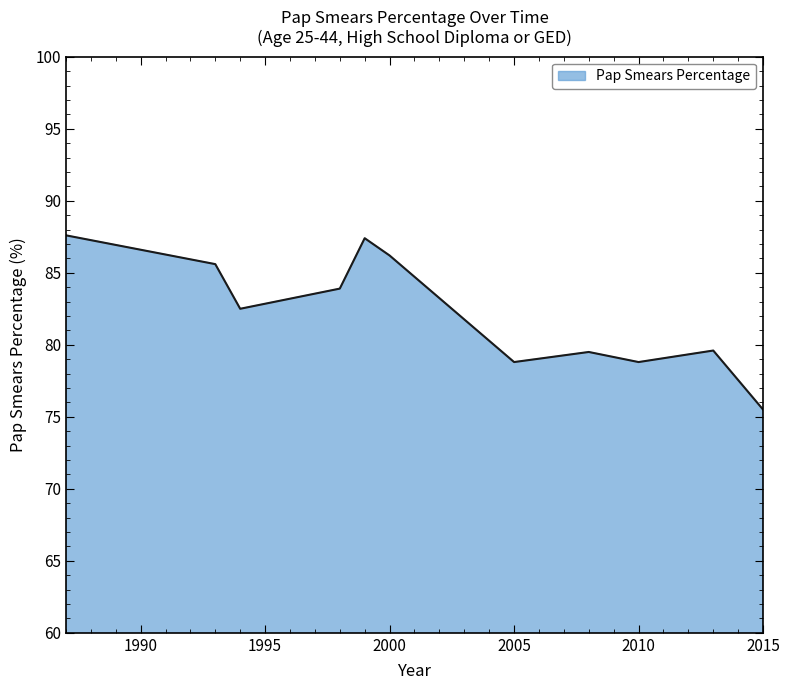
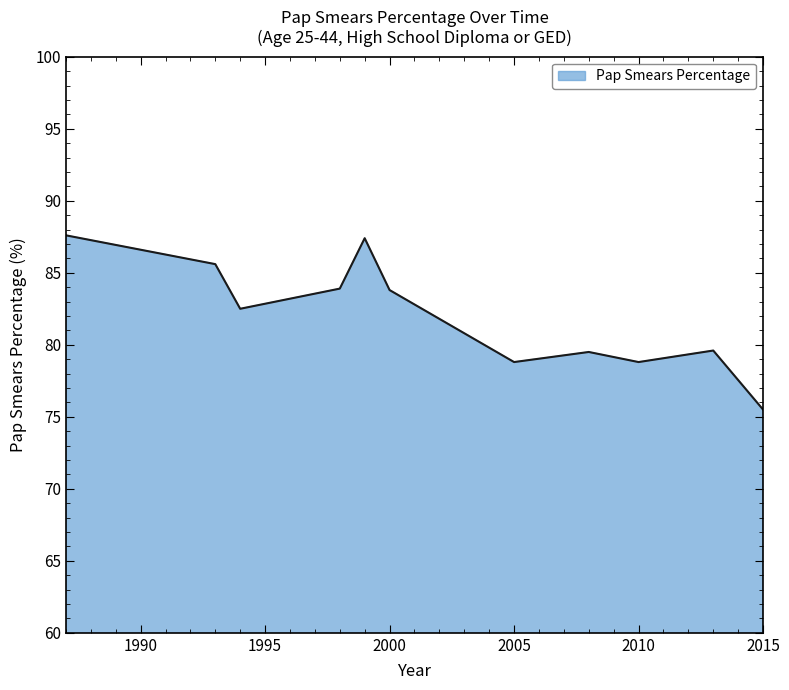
  {
-   "2000": 86.2,
+   "2000": 83.8,
    "2005": 78.8,
    "2010": 78.8,
    "2015": 75.5
  }
